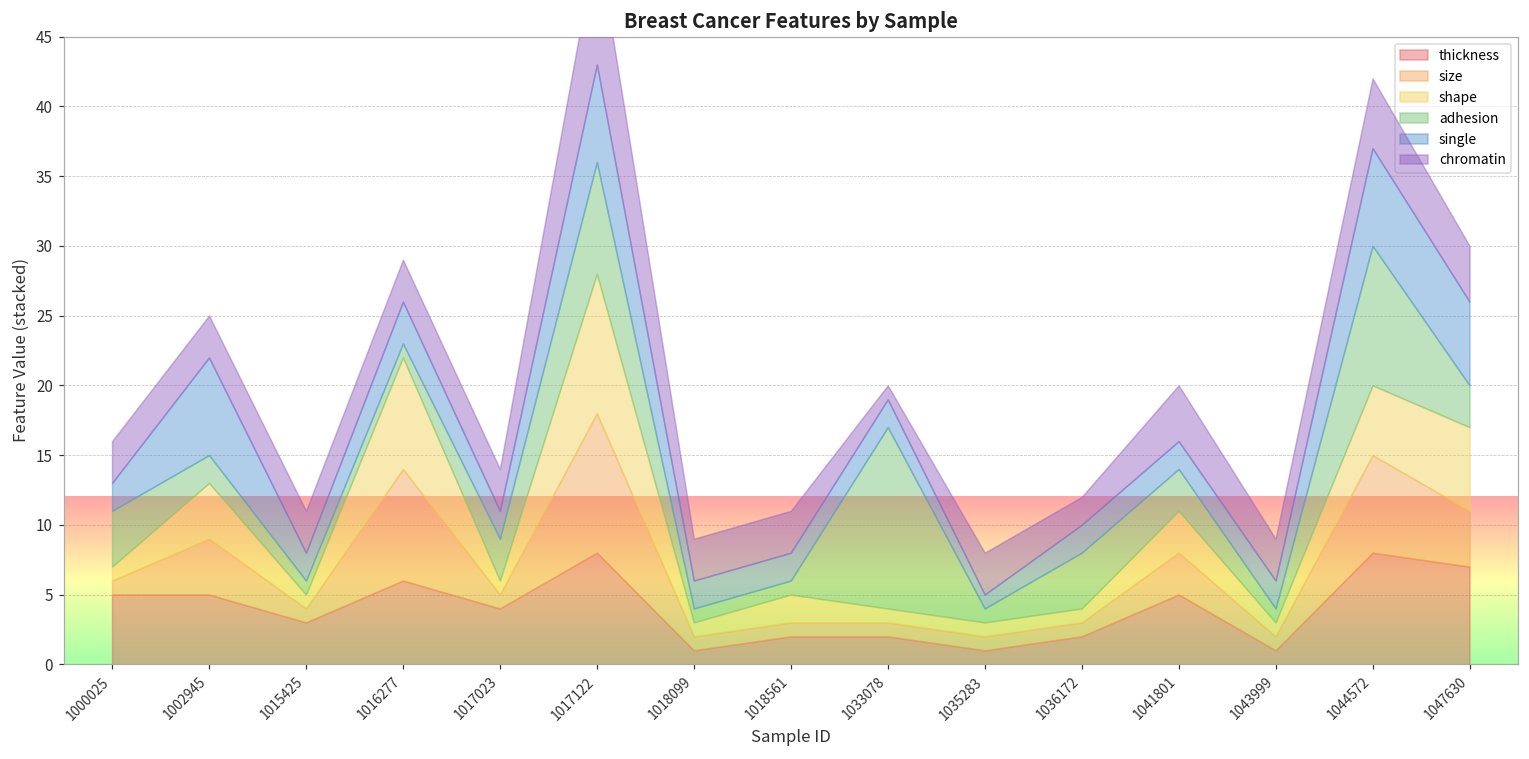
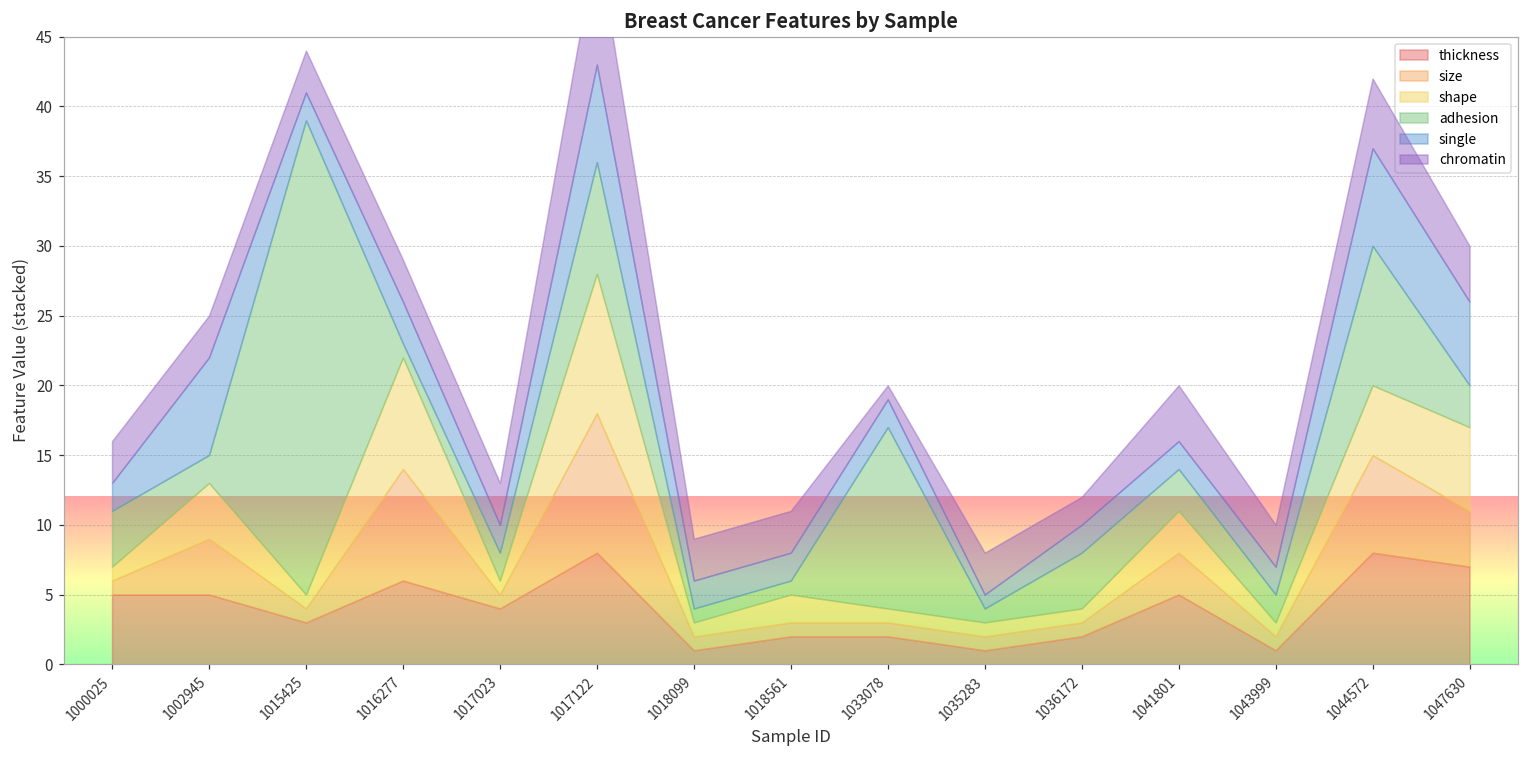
  {
    "adhesion": {
      "1000025": 4,
      "1002945": 2,
-     "1015425": 1,
+     "1015425": 34,
      "1016277": 1,
-     "1017023": 3,
+     "1017023": 2,
      "1017122": 8,
      "1018099": 1,
      "1018561": 1,
      "1033078": 13,
      "1035283": 1,
      "1036172": 4,
      "1041801": 3,
-     "1043999": 1,
+     "1043999": 2,
      "1044572": 10,
      "1047630": 3
    }
  }
